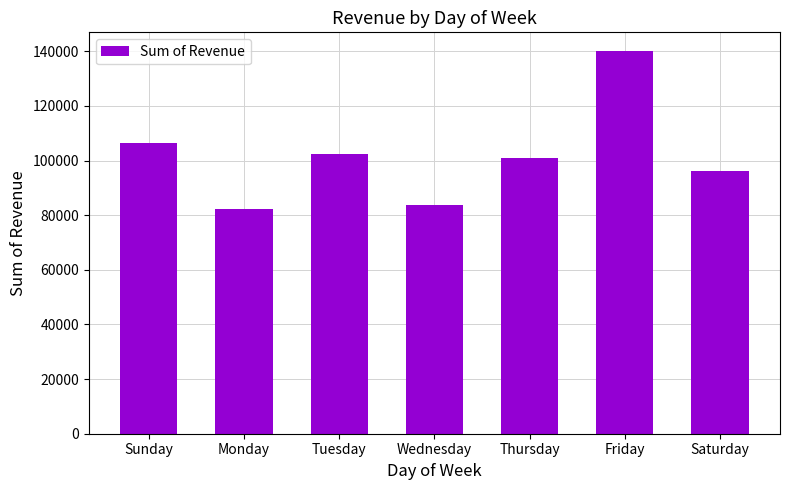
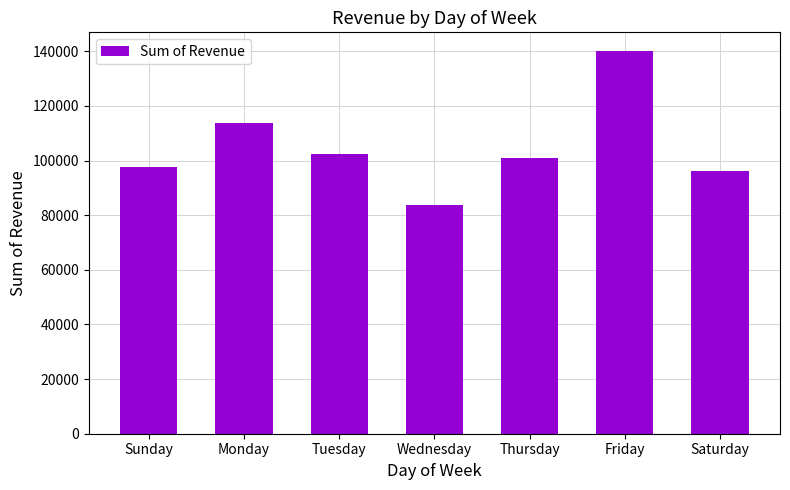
  {
-   "Sunday": 107000,
-   "Monday": 82000,
+   "Sunday": 98000,
+   "Monday": 114000,
    "Tuesday": 102000,
    "Wednesday": 84000,
    "Thursday": 101000,
    "Friday": 140000,
    "Saturday": 96000
  }
